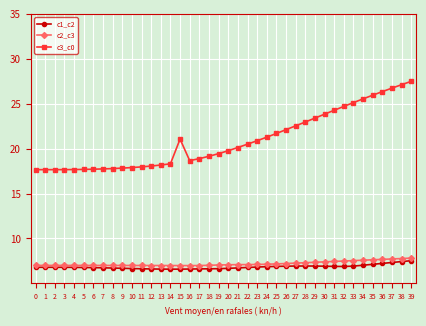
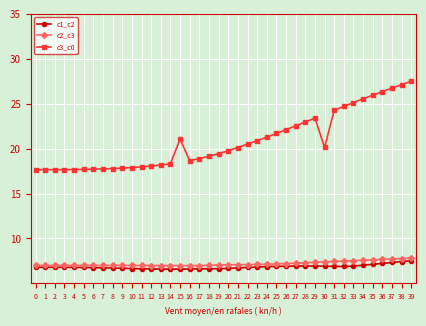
  {
    "c1_c2": {
      "8": 7,
      "9": 7,
      "10": 7,
      "11": 7,
      "12": 7,
      "13": 7,
      "14": 7,
      "15": 7,
      "16": 7,
      "17": 7,
      "18": 7,
      "19": 7,
      "20": 7,
      "21": 7,
      "22": 7,
      "23": 7,
      "26": 7,
      "27": 7,
      "28": 7,
      "29": 7,
      "30": 7,
      "31": 7,
      "32": 7,
      "33": 7,
      "34": 7,
      "35": 7,
      "36": 7,
      "37": 7,
      "38": 7,
      "39": 8
    },
    "c2_c3": {
      "8": 7,
      "9": 7,
      "10": 7,
      "11": 7,
      "12": 7,
      "13": 7,
      "14": 7,
      "15": 7,
      "16": 7,
      "17": 7,
      "18": 7,
      "19": 7,
      "20": 7,
      "21": 7,
      "22": 7,
      "23": 7,
      "26": 7,
      "27": 7,
      "28": 7,
      "29": 7,
      "30": 7,
      "31": 7,
      "32": 7,
      "33": 8,
      "34": 8,
      "35": 8,
      "36": 8,
      "37": 8,
      "38": 8,
      "39": 8
    },
    "c3_c0": {
      "0": 18,
      "1": 18,
      "2": 18,
      "3": 18,
      "4": 18,
      "5": 18,
      "6": 18,
      "7": 18,
      "8": 18,
      "9": 18,
      "10": 18,
      "11": 18,
      "12": 18,
      "13": 18,
      "14": 18,
      "15": 21,
      "16": 19,
      "17": 19,
      "18": 19,
      "19": 19,
      "20": 20,
      "21": 20,
      "22": 20,
      "23": 21,
      "24": 21,
      "25": 22,
      "26": 22,
      "27": 23,
      "28": 23,
      "29": 23,
-     "30": 24,
+     "30": 20,
      "31": 24,
      "32": 25,
      "33": 25,
      "34": 26,
      "35": 26,
      "36": 26,
      "37": 27,
      "38": 27,
      "39": 27
    }
  }
